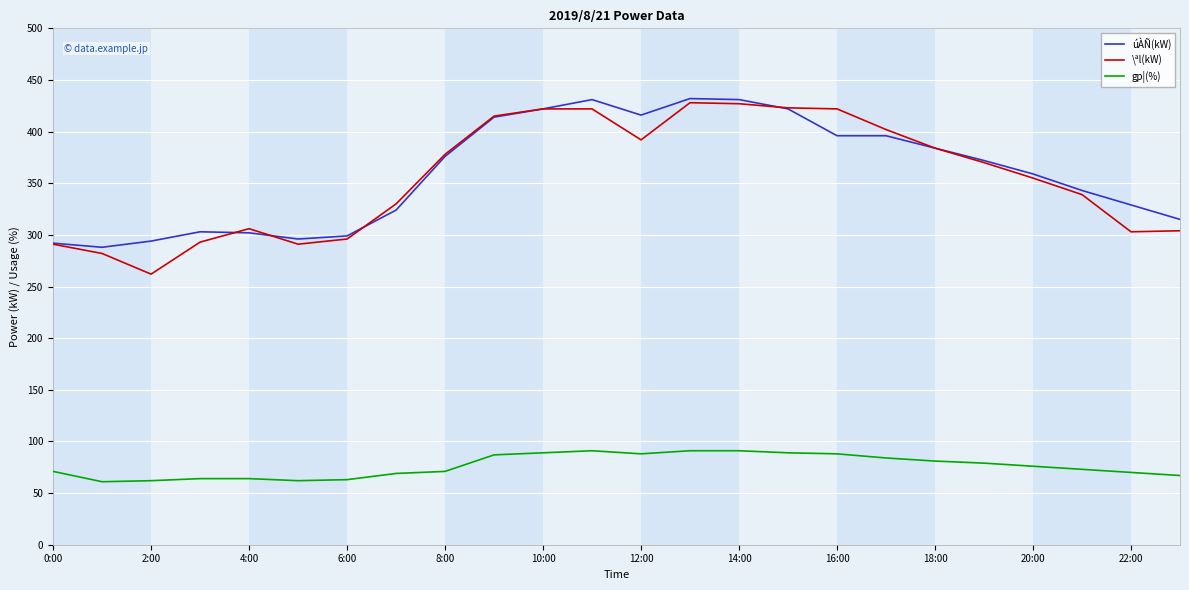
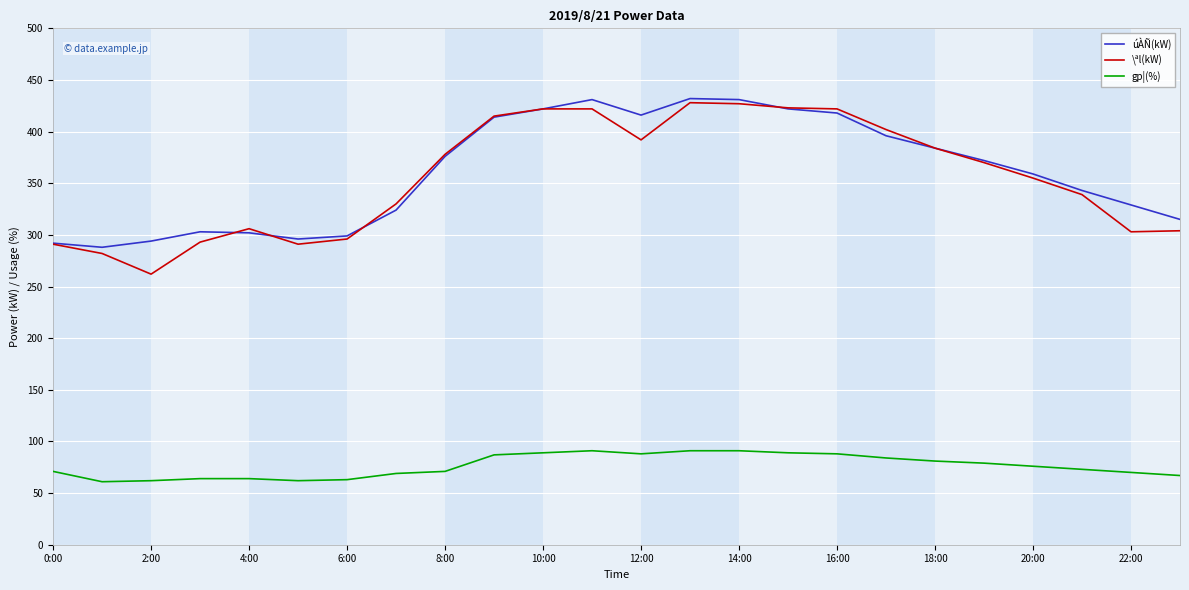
  {
    "úÀÑ(kW)": {
      "2:00": 294,
      "4:00": 302,
      "6:00": 299,
      "12:00": 416,
      "14:00": 431,
-     "16:00": 396,
+     "16:00": 418,
      "20:00": 359,
      "22:00": 329
    },
    "\\ªl(kW)": {
      "2:00": 262,
      "4:00": 306,
      "6:00": 296,
      "12:00": 392,
      "14:00": 427,
      "16:00": 422,
      "20:00": 355,
      "22:00": 303
    },
    "gp¦(%)": {
      "0:00": 71,
      "2:00": 62,
      "4:00": 64,
      "6:00": 63,
      "8:00": 71,
      "10:00": 89,
      "12:00": 88,
      "14:00": 91,
      "16:00": 88,
      "18:00": 81,
      "20:00": 76,
      "22:00": 70
    }
  }
